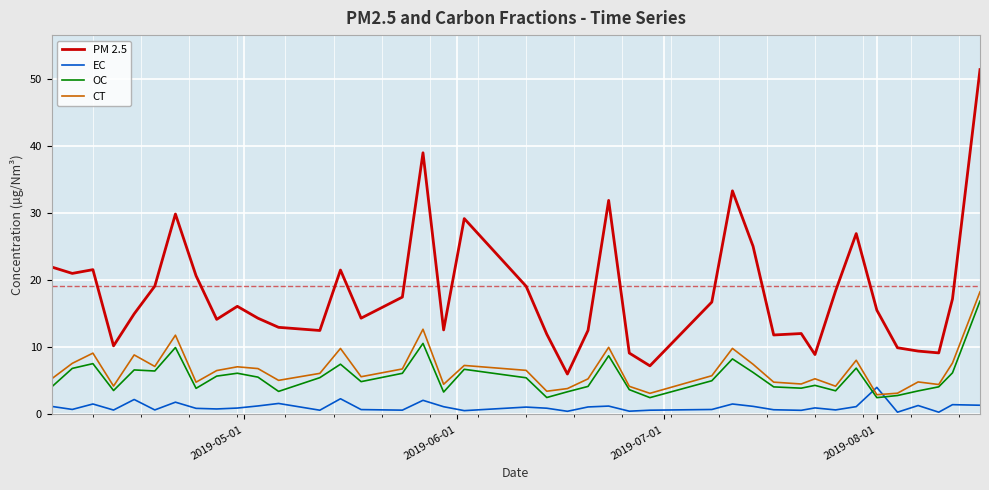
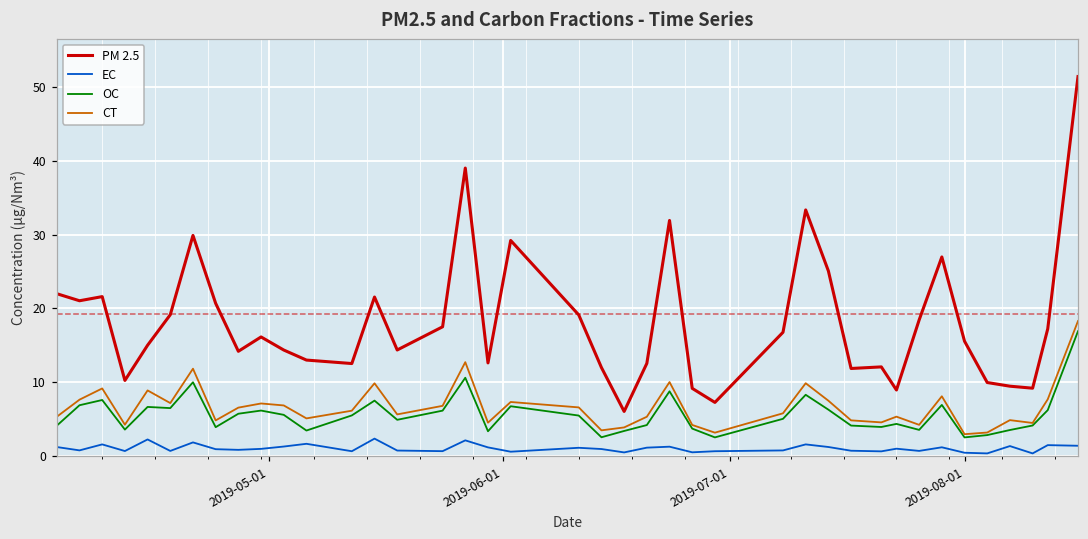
  {
    "PM 2.5": {
      "2019-08-01": 16
    },
    "EC": {
-     "2019-08-01": 4
+     "2019-08-01": 0
    },
    "OC": {
      "2019-08-01": 3
    },
    "CT": {
      "2019-08-01": 3
    }
  }
